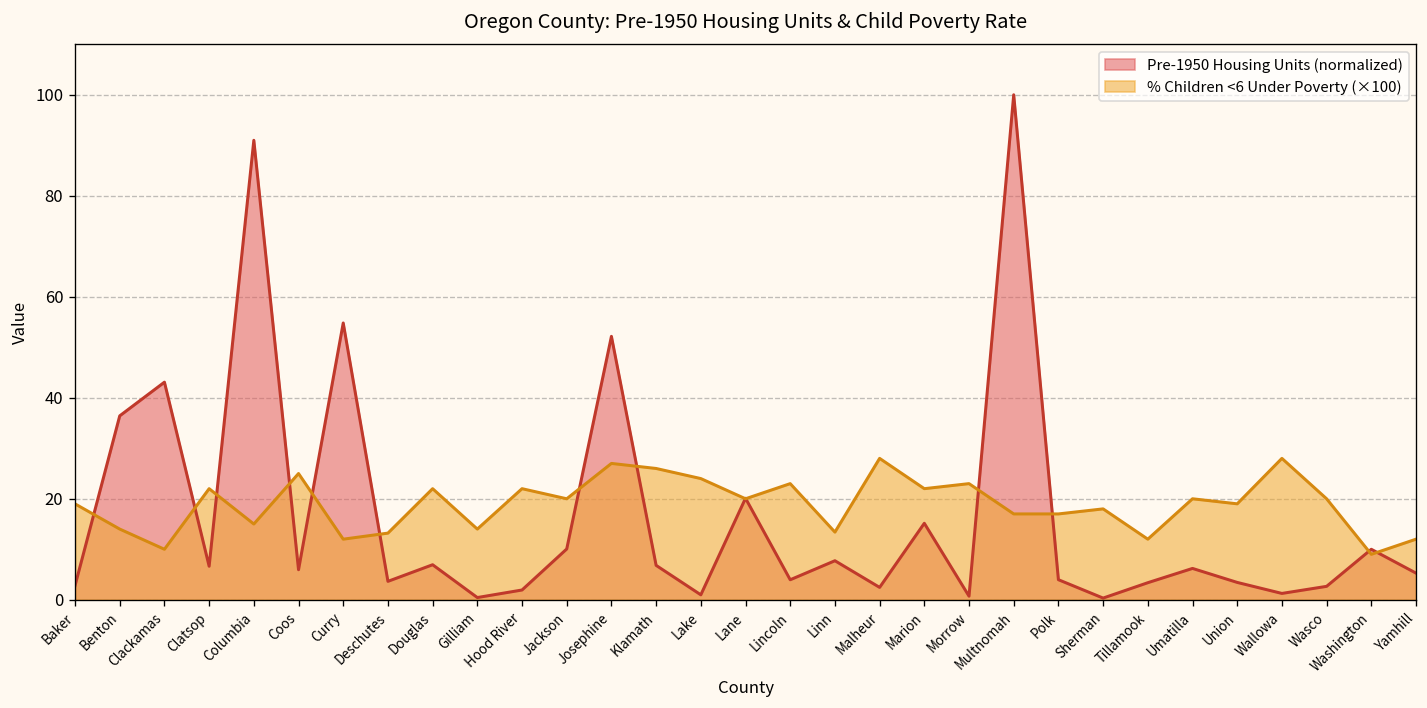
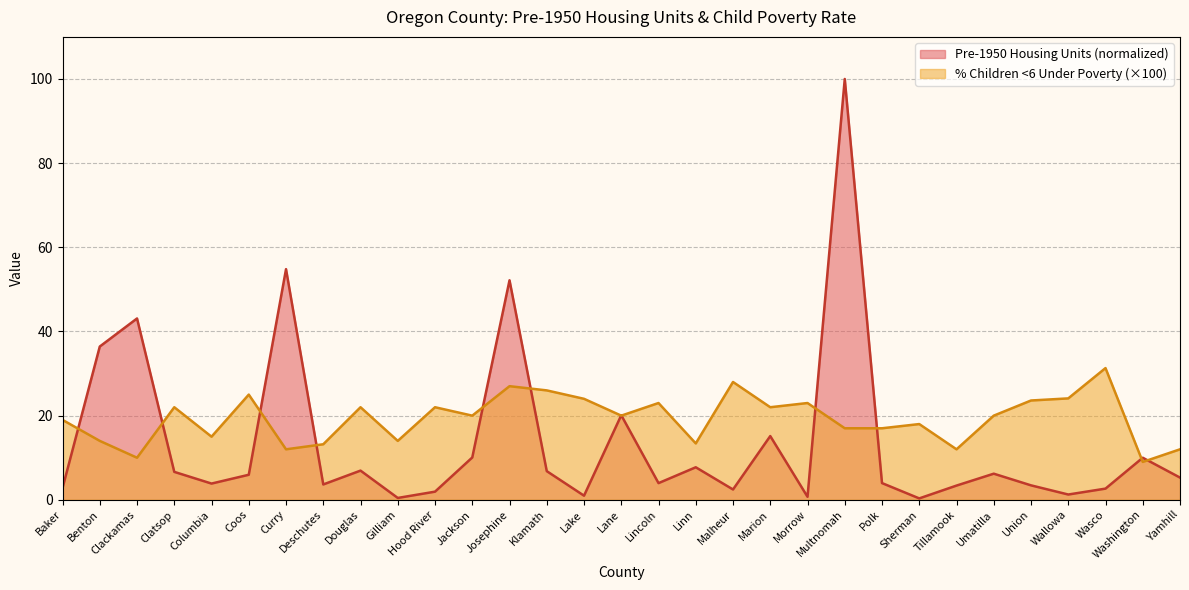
  {
    "Pre-1950 Housing Units (normalized)": {
      "Baker": 3,
      "Benton": 36,
      "Clackamas": 43,
      "Clatsop": 7,
-     "Columbia": 91,
+     "Columbia": 4,
      "Coos": 6,
      "Curry": 55,
      "Deschutes": 4,
      "Douglas": 7,
      "Gilliam": 0,
      "Hood River": 2,
      "Jackson": 10,
      "Josephine": 52,
      "Klamath": 7,
      "Lake": 1,
      "Lincoln": 4,
      "Linn": 8,
      "Malheur": 2,
      "Marion": 15,
      "Morrow": 1,
      "Multnomah": 100,
      "Polk": 4,
      "Sherman": 0,
      "Tillamook": 3,
      "Umatilla": 6,
      "Union": 3,
      "Wallowa": 1,
      "Wasco": 3,
      "Washington": 10,
      "Yamhill": 5
    },
    "% Children <6 Under Poverty (×100)": {
      "Baker": 19,
      "Benton": 14,
      "Clackamas": 10,
      "Clatsop": 22,
      "Columbia": 15,
      "Coos": 25,
      "Curry": 12,
      "Deschutes": 13,
      "Douglas": 22,
      "Gilliam": 14,
      "Hood River": 22,
      "Jackson": 20,
      "Josephine": 27,
      "Klamath": 26,
      "Lake": 24,
      "Lincoln": 23,
      "Linn": 13,
      "Malheur": 28,
      "Marion": 22,
      "Morrow": 23,
      "Multnomah": 17,
      "Polk": 17,
      "Sherman": 18,
      "Tillamook": 12,
      "Umatilla": 20,
-     "Union": 19,
-     "Wallowa": 28,
-     "Wasco": 20,
+     "Union": 24,
+     "Wallowa": 24,
+     "Wasco": 31,
      "Washington": 9,
      "Yamhill": 12
    }
  }
